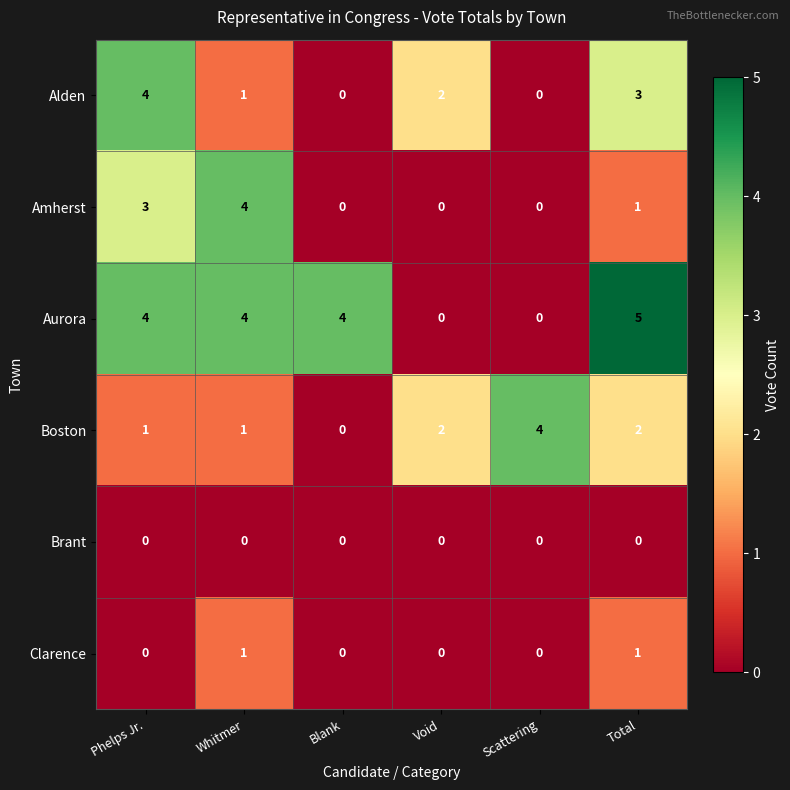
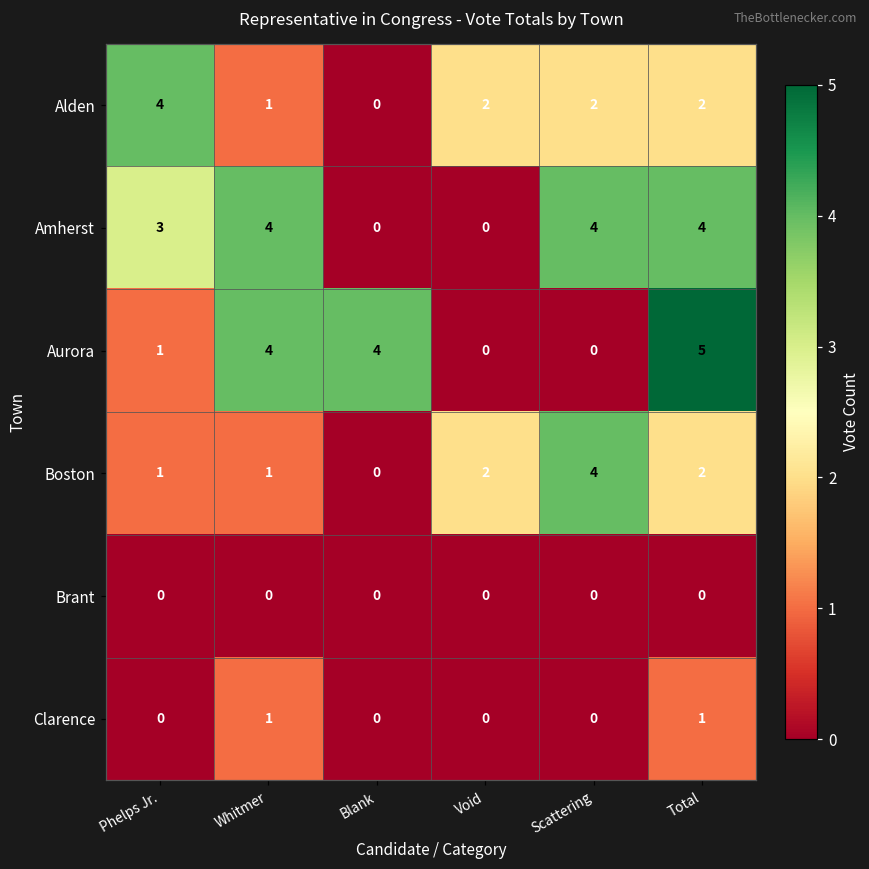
  {
    "Alden": {
      "Phelps Jr.": 4,
      "Whitmer": 1,
      "Blank": 0,
      "Void": 2,
-     "Scattering": 0,
-     "Total": 3
+     "Scattering": 2,
+     "Total": 2
    },
    "Amherst": {
      "Phelps Jr.": 3,
      "Whitmer": 4,
      "Blank": 0,
      "Void": 0,
-     "Scattering": 0,
-     "Total": 1
+     "Scattering": 4,
+     "Total": 4
    },
    "Aurora": {
-     "Phelps Jr.": 4,
+     "Phelps Jr.": 1,
      "Whitmer": 4,
      "Blank": 4,
      "Void": 0,
      "Scattering": 0,
      "Total": 5
    },
    "Boston": {
      "Phelps Jr.": 1,
      "Whitmer": 1,
      "Blank": 0,
      "Void": 2,
      "Scattering": 4,
      "Total": 2
    },
    "Brant": {
      "Phelps Jr.": 0,
      "Whitmer": 0,
      "Blank": 0,
      "Void": 0,
      "Scattering": 0,
      "Total": 0
    },
    "Clarence": {
      "Phelps Jr.": 0,
      "Whitmer": 1,
      "Blank": 0,
      "Void": 0,
      "Scattering": 0,
      "Total": 1
    }
  }
